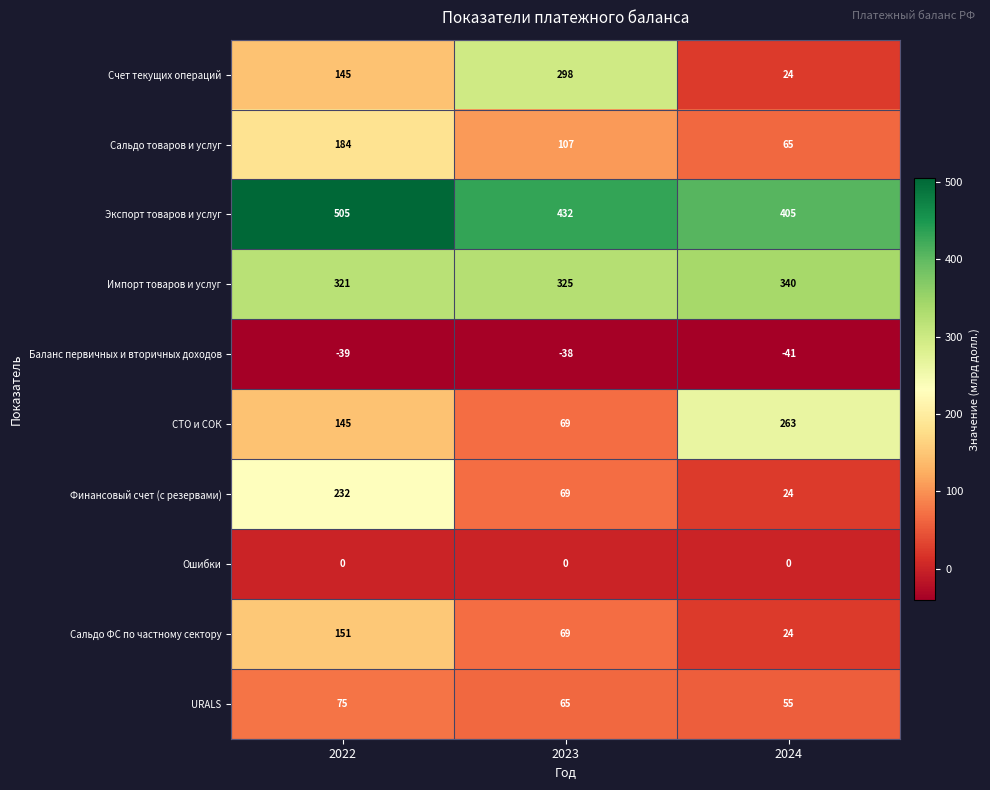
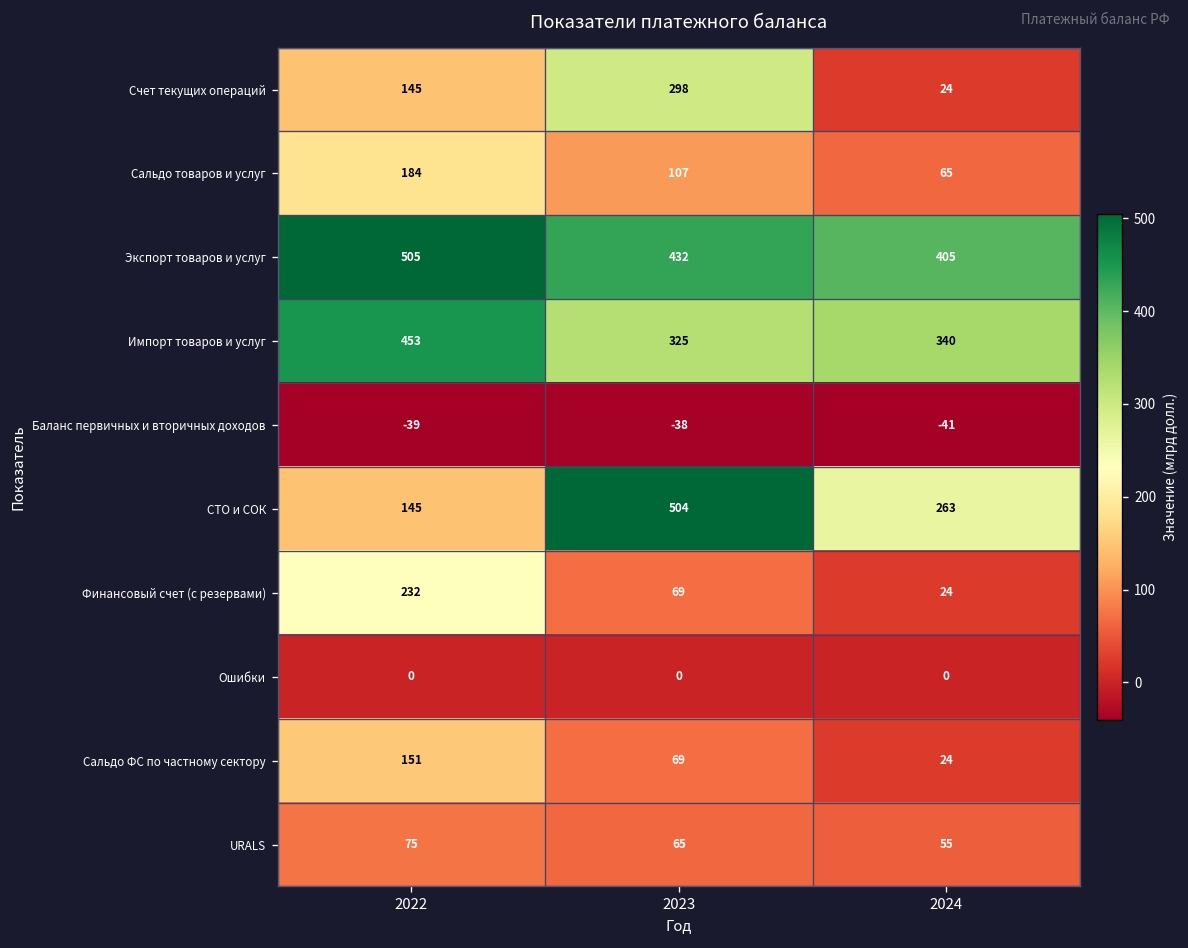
  {
    "Счет текущих операций": {
      "2022": 145,
      "2023": 298,
      "2024": 24
    },
    "Сальдо товаров и услуг": {
      "2022": 184,
      "2023": 107,
      "2024": 65
    },
    "Экспорт товаров и услуг": {
      "2022": 505,
      "2023": 432,
      "2024": 405
    },
    "Импорт товаров и услуг": {
-     "2022": 321,
+     "2022": 453,
      "2023": 325,
      "2024": 340
    },
    "Баланс первичных и вторичных доходов": {
      "2022": -39,
      "2023": -38,
      "2024": -41
    },
    "СТО и СОК": {
      "2022": 145,
-     "2023": 69,
+     "2023": 504,
      "2024": 263
    },
    "Финансовый счет (с резервами)": {
      "2022": 232,
      "2023": 69,
      "2024": 24
    },
    "Ошибки": {
      "2022": 0,
      "2023": 0,
      "2024": 0
    },
    "Сальдо ФС по частному сектору": {
      "2022": 151,
      "2023": 69,
      "2024": 24
    },
    "URALS": {
      "2022": 75,
      "2023": 65,
      "2024": 55
    }
  }
